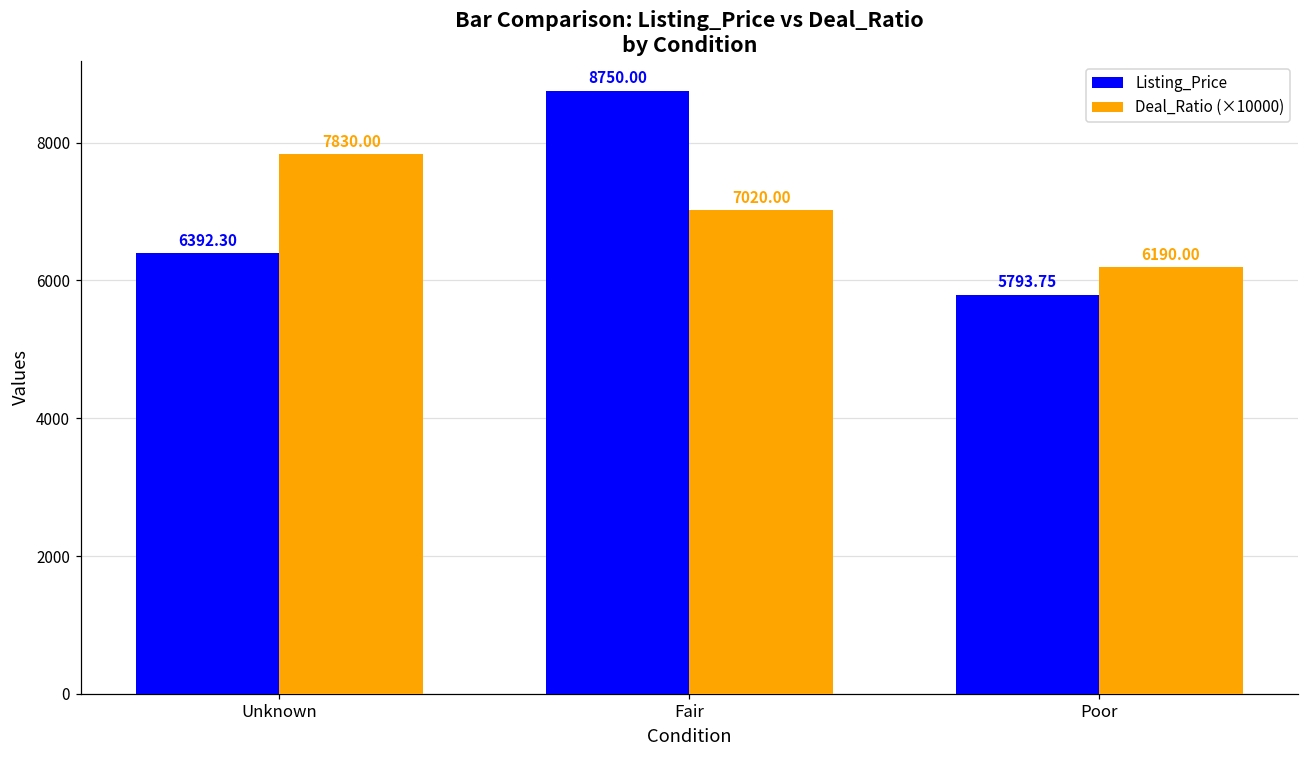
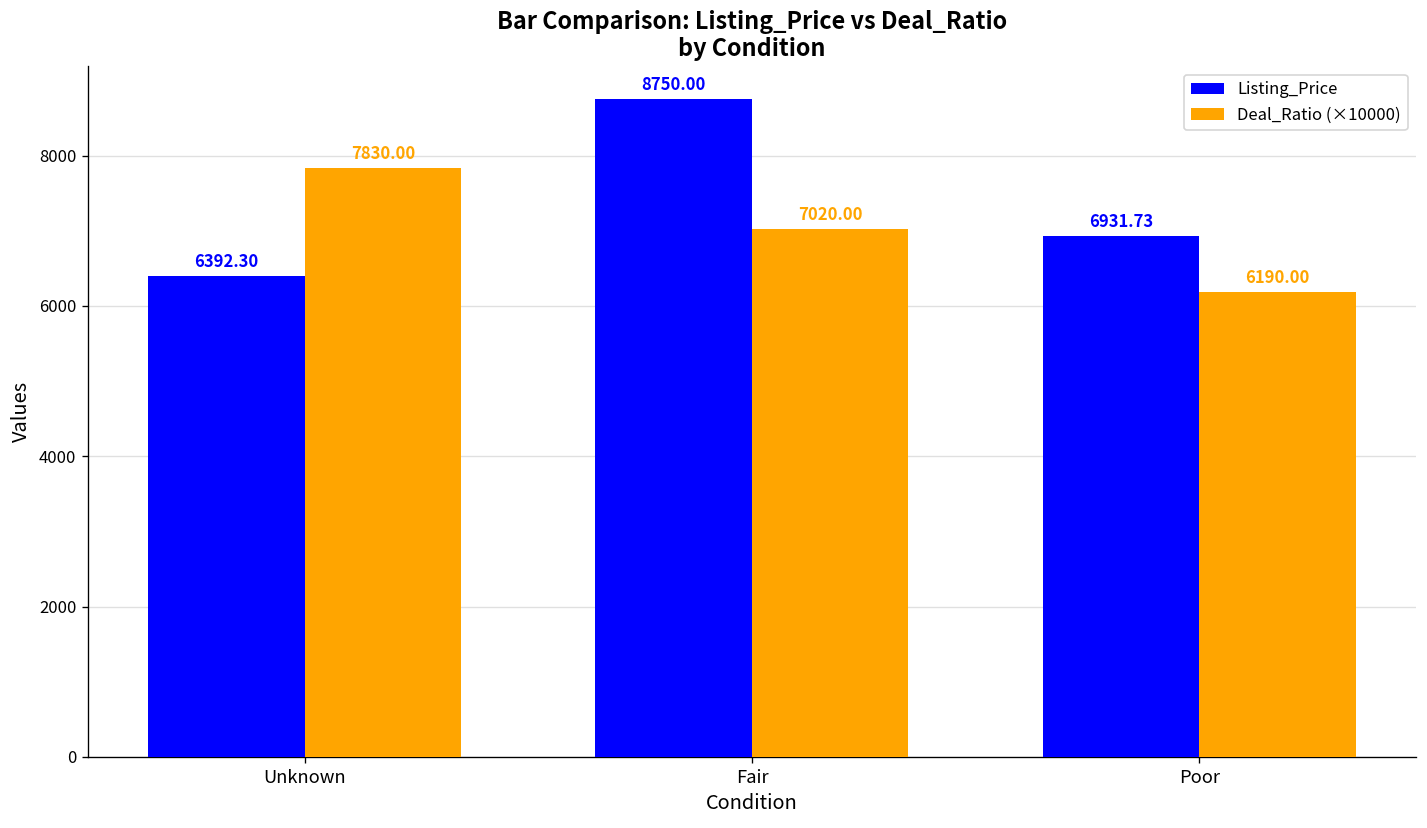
  {
    "Listing_Price": {
      "Unknown": 6392.30,
      "Fair": 8750.00,
-     "Poor": 5793.75
+     "Poor": 6931.73
    },
    "Deal_Ratio (×10000)": {
      "Unknown": 7830.00,
      "Fair": 7020.00,
      "Poor": 6190.00
    }
  }
